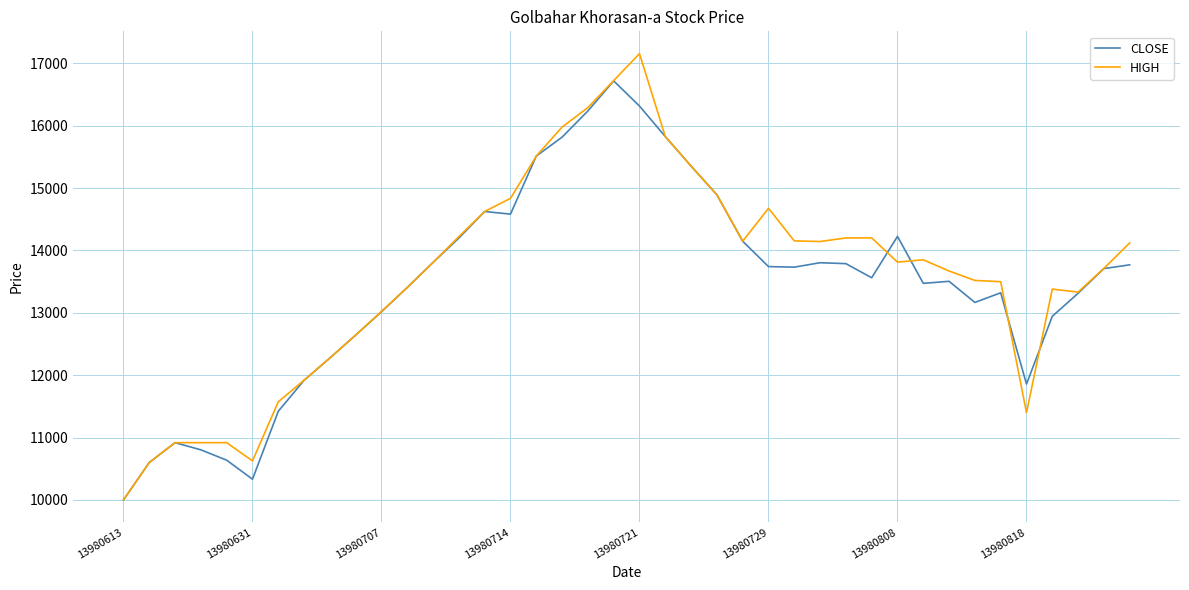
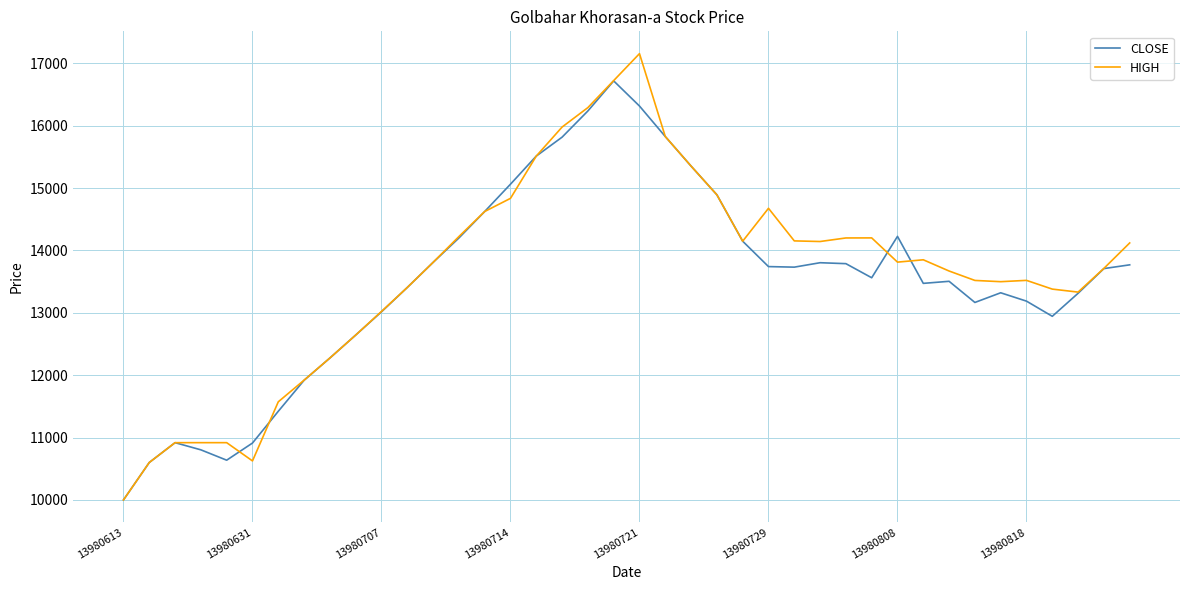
  {
    "CLOSE": {
-     "13980631": 10300,
-     "13980714": 14600,
+     "13980631": 10900,
+     "13980714": 15100,
      "13980721": 16300,
      "13980729": 13700,
      "13980808": 14200,
-     "13980818": 11900
+     "13980818": 13200
    },
    "HIGH": {
      "13980631": 10600,
      "13980714": 14800,
      "13980721": 17200,
      "13980729": 14700,
      "13980808": 13800,
-     "13980818": 11400
+     "13980818": 13500
    }
  }
